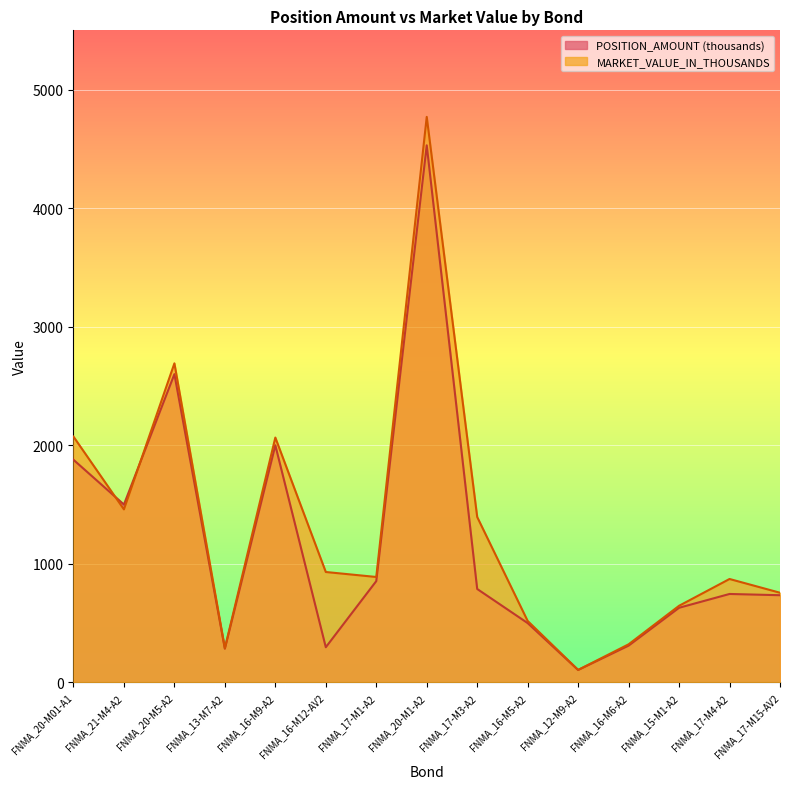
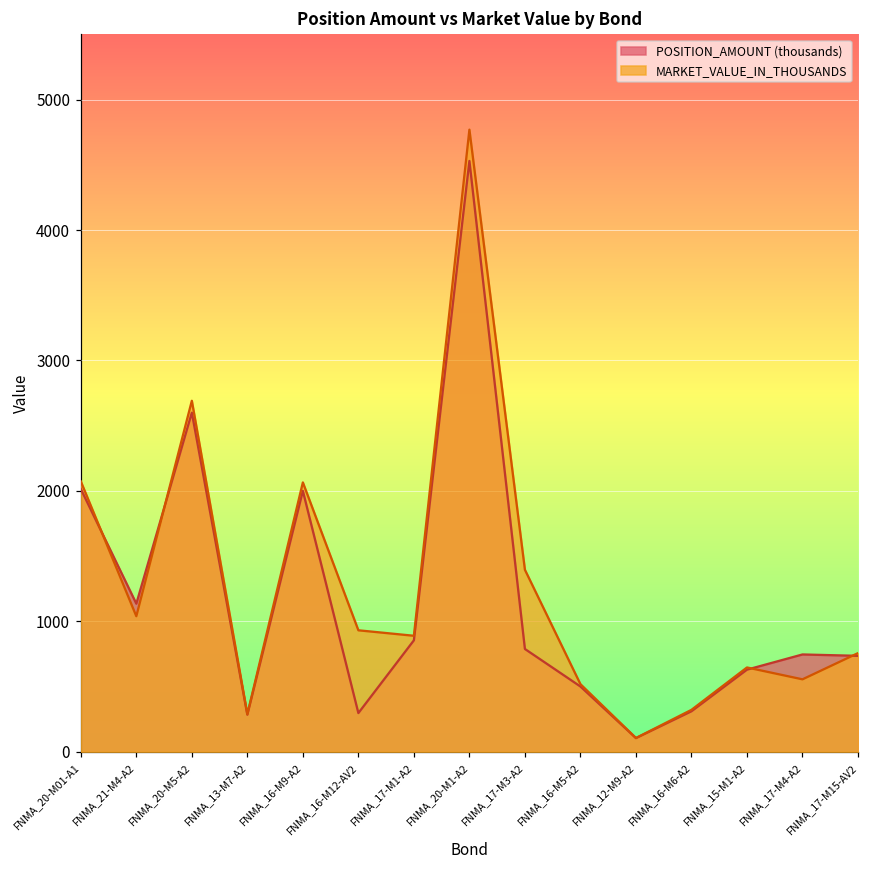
  {
    "POSITION_AMOUNT (thousands)": {
-     "FNMA_20-M01-A1": 1880,
-     "FNMA_21-M4-A2": 1500,
+     "FNMA_20-M01-A1": 2010,
+     "FNMA_21-M4-A2": 1140,
      "FNMA_20-M5-A2": 2600,
      "FNMA_16-M9-A2": 2000,
      "FNMA_16-M12-AV2": 300,
      "FNMA_17-M1-A2": 850,
      "FNMA_20-M1-A2": 4530,
      "FNMA_17-M3-A2": 790,
      "FNMA_17-M4-A2": 750
    },
    "MARKET_VALUE_IN_THOUSANDS": {
      "FNMA_20-M01-A1": 2070,
-     "FNMA_21-M4-A2": 1460,
+     "FNMA_21-M4-A2": 1040,
      "FNMA_20-M5-A2": 2690,
      "FNMA_16-M9-A2": 2070,
      "FNMA_16-M12-AV2": 930,
      "FNMA_17-M1-A2": 890,
      "FNMA_20-M1-A2": 4770,
      "FNMA_17-M3-A2": 1400,
-     "FNMA_17-M4-A2": 870
+     "FNMA_17-M4-A2": 560
    }
  }
